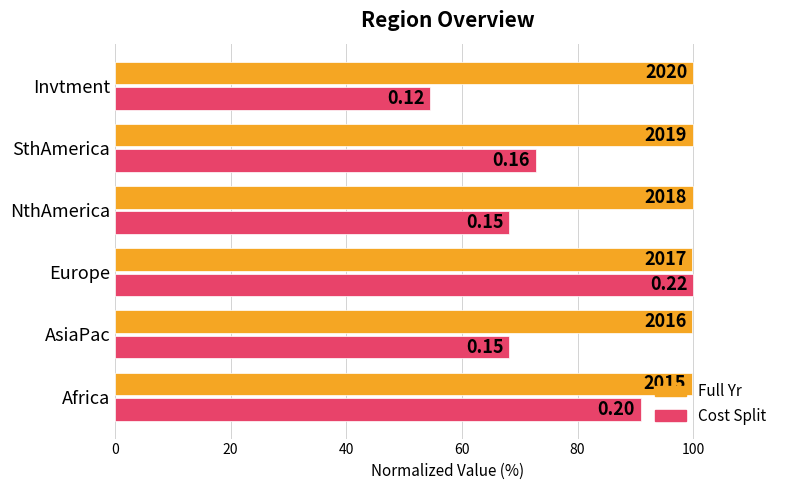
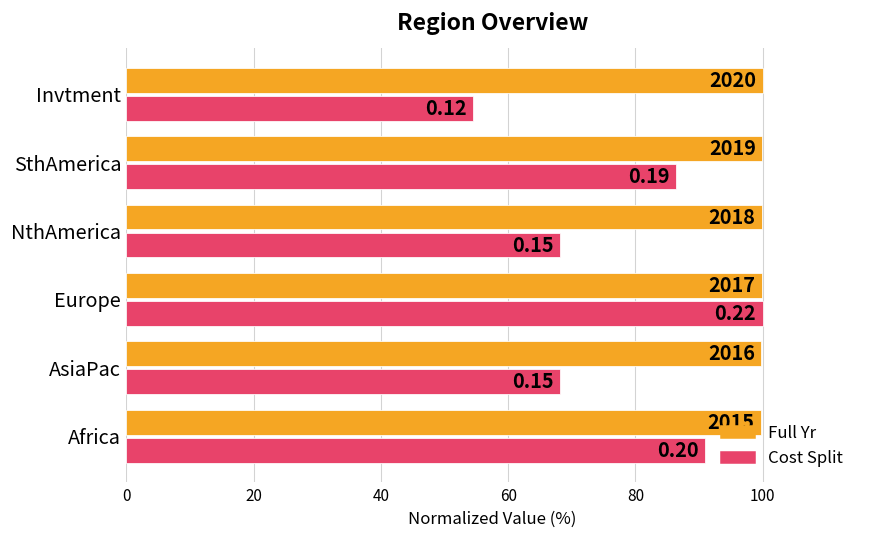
  {
    "Cost Split": {
-     "SthAmerica": 0.16
+     "SthAmerica": 0.19
    }
  }
